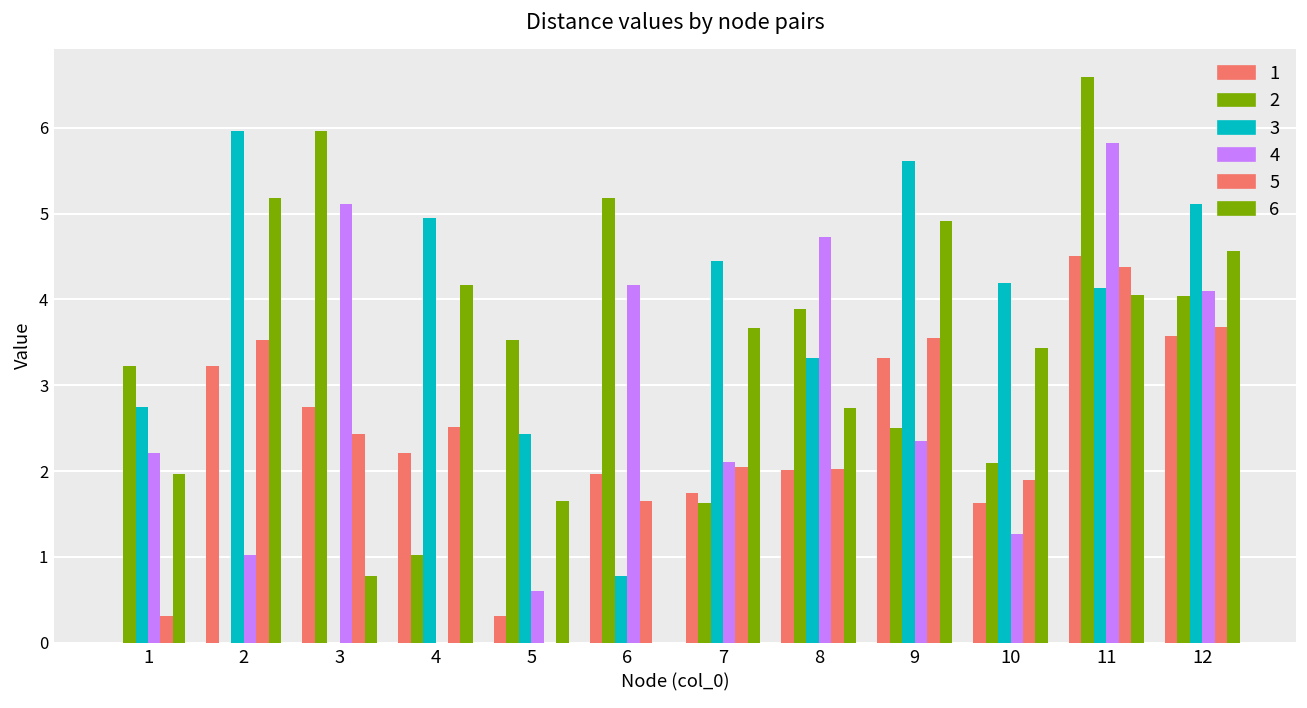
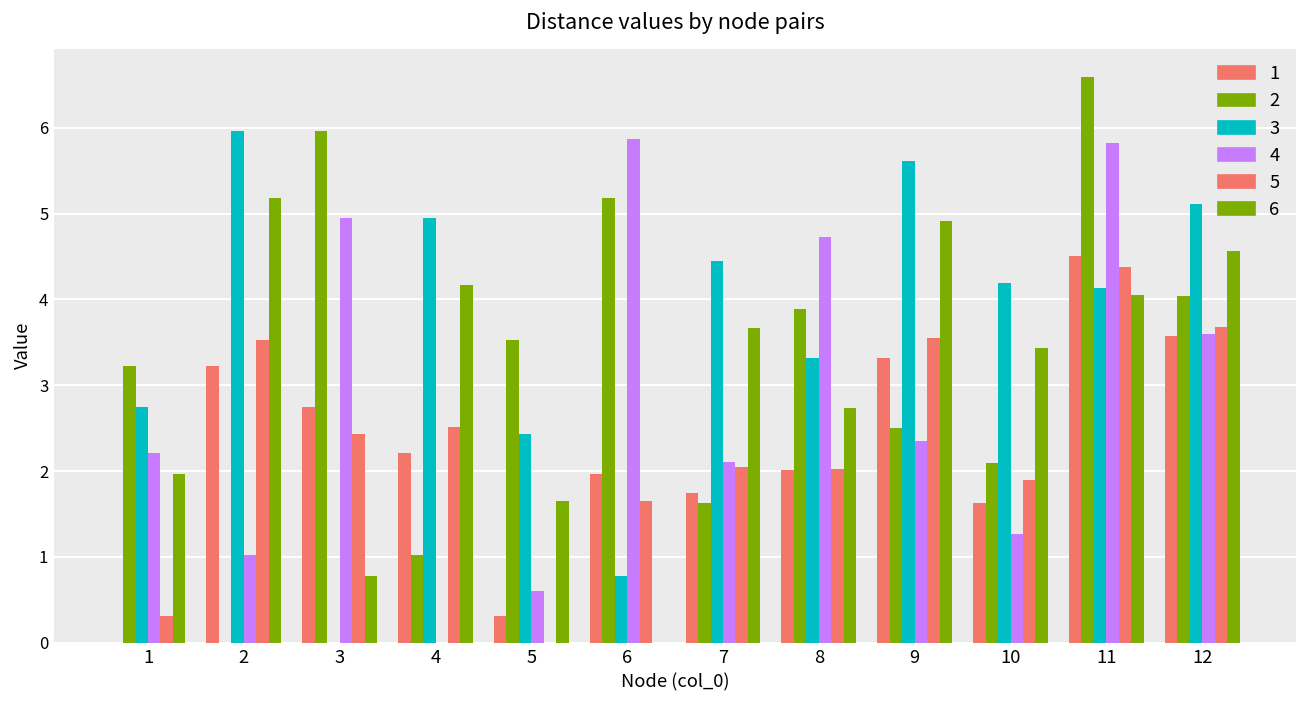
  {
    "3": {
      "1": 2.7,
      "2": 6.0,
      "3": 0.0,
      "4": 4.9,
      "5": 2.4,
      "6": 0.8,
      "7": 4.4,
      "8": 3.3,
      "9": 5.6,
      "10": 4.2,
      "11": 4.1,
      "12": 5.1
    },
    "4": {
      "1": 2.2,
      "2": 1.0,
-     "3": 5.1,
+     "3": 4.9,
      "4": 0.0,
      "5": 0.6,
-     "6": 4.2,
+     "6": 5.9,
      "7": 2.1,
      "8": 4.7,
      "9": 2.3,
      "10": 1.3,
      "11": 5.8,
-     "12": 4.1
+     "12": 3.6
    }
  }
